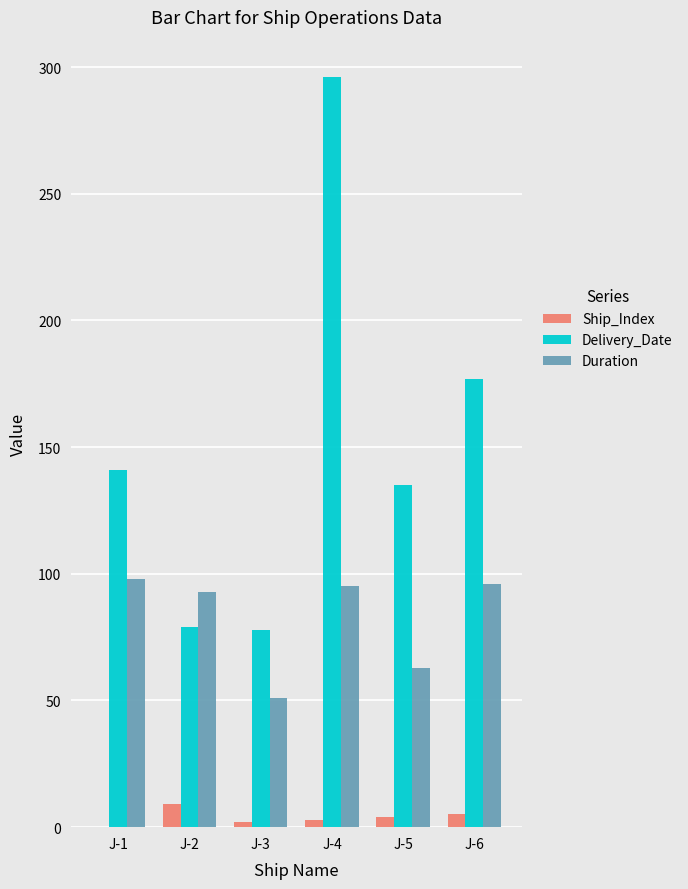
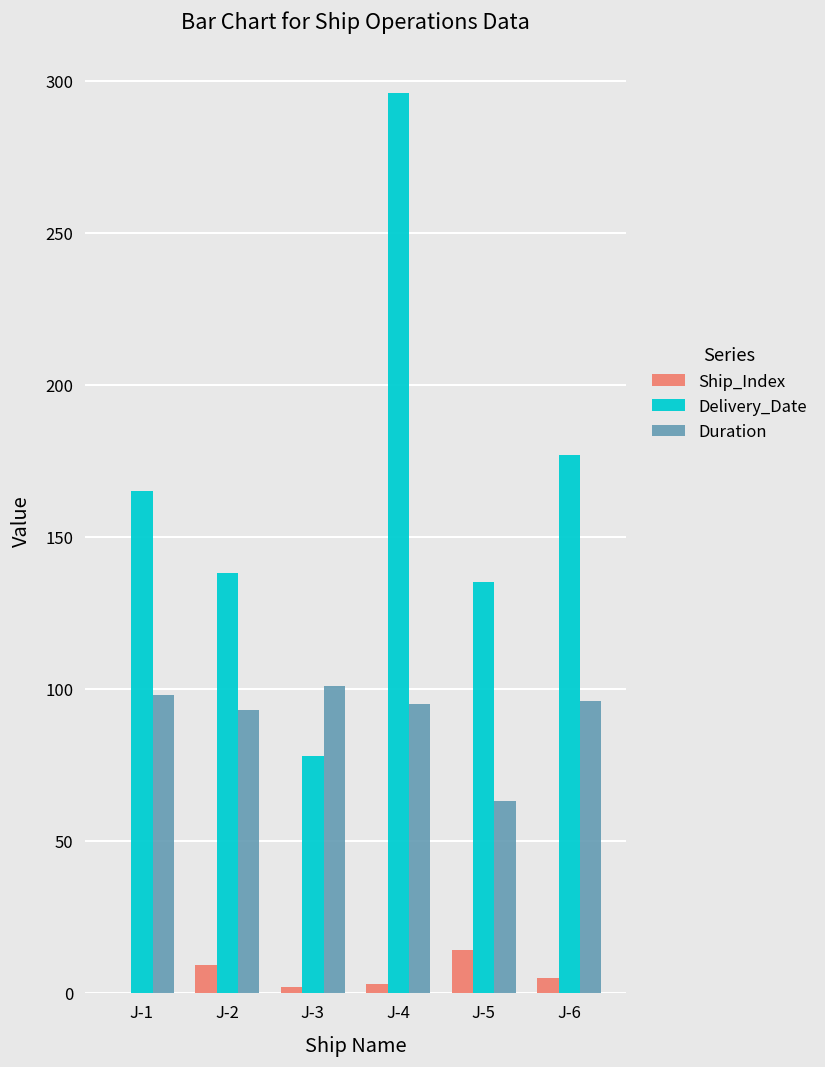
  {
    "Ship_Index": {
      "J-1": 0,
      "J-2": 9,
      "J-3": 2,
      "J-4": 3,
-     "J-5": 4,
+     "J-5": 14,
      "J-6": 5
    },
    "Delivery_Date": {
-     "J-1": 141,
-     "J-2": 79,
+     "J-1": 165,
+     "J-2": 138,
      "J-3": 78,
      "J-4": 296,
      "J-5": 135,
      "J-6": 177
    },
    "Duration": {
      "J-1": 98,
      "J-2": 93,
-     "J-3": 51,
+     "J-3": 101,
      "J-4": 95,
      "J-5": 63,
      "J-6": 96
    }
  }
